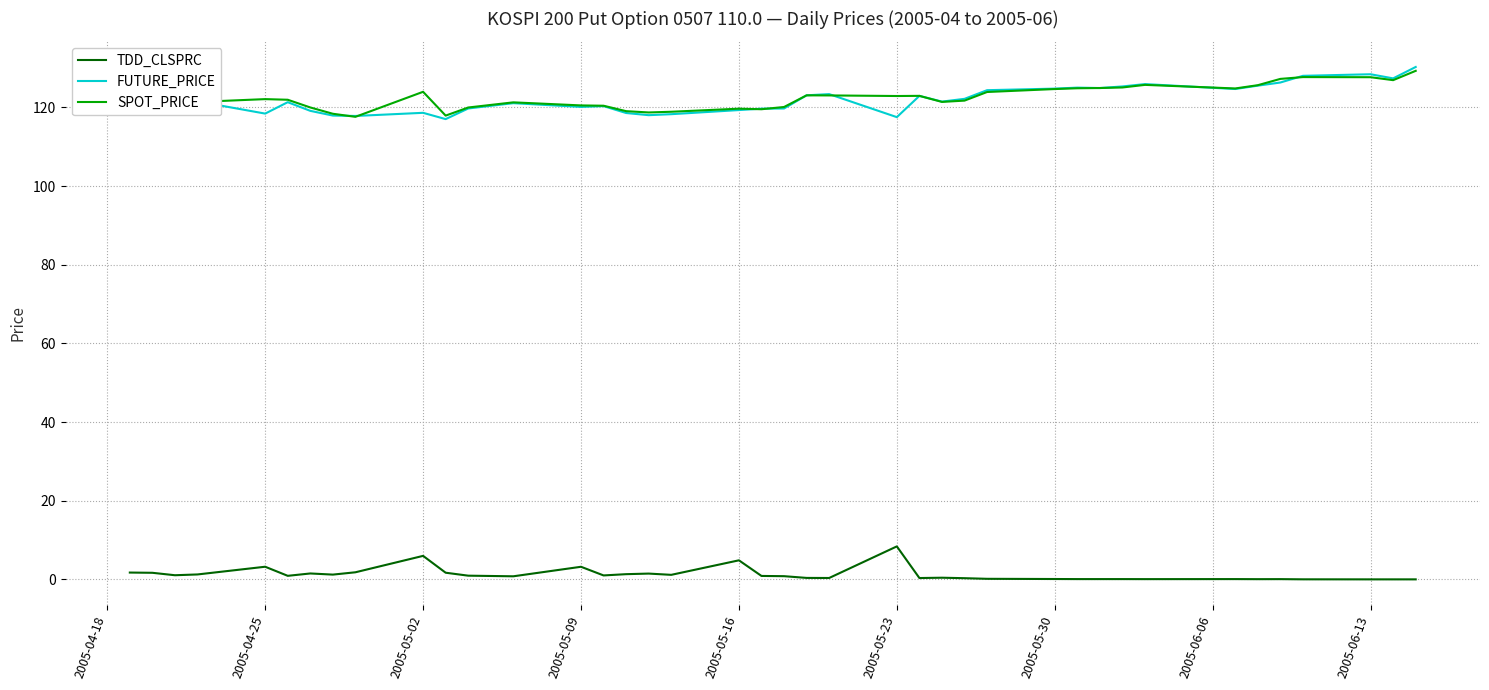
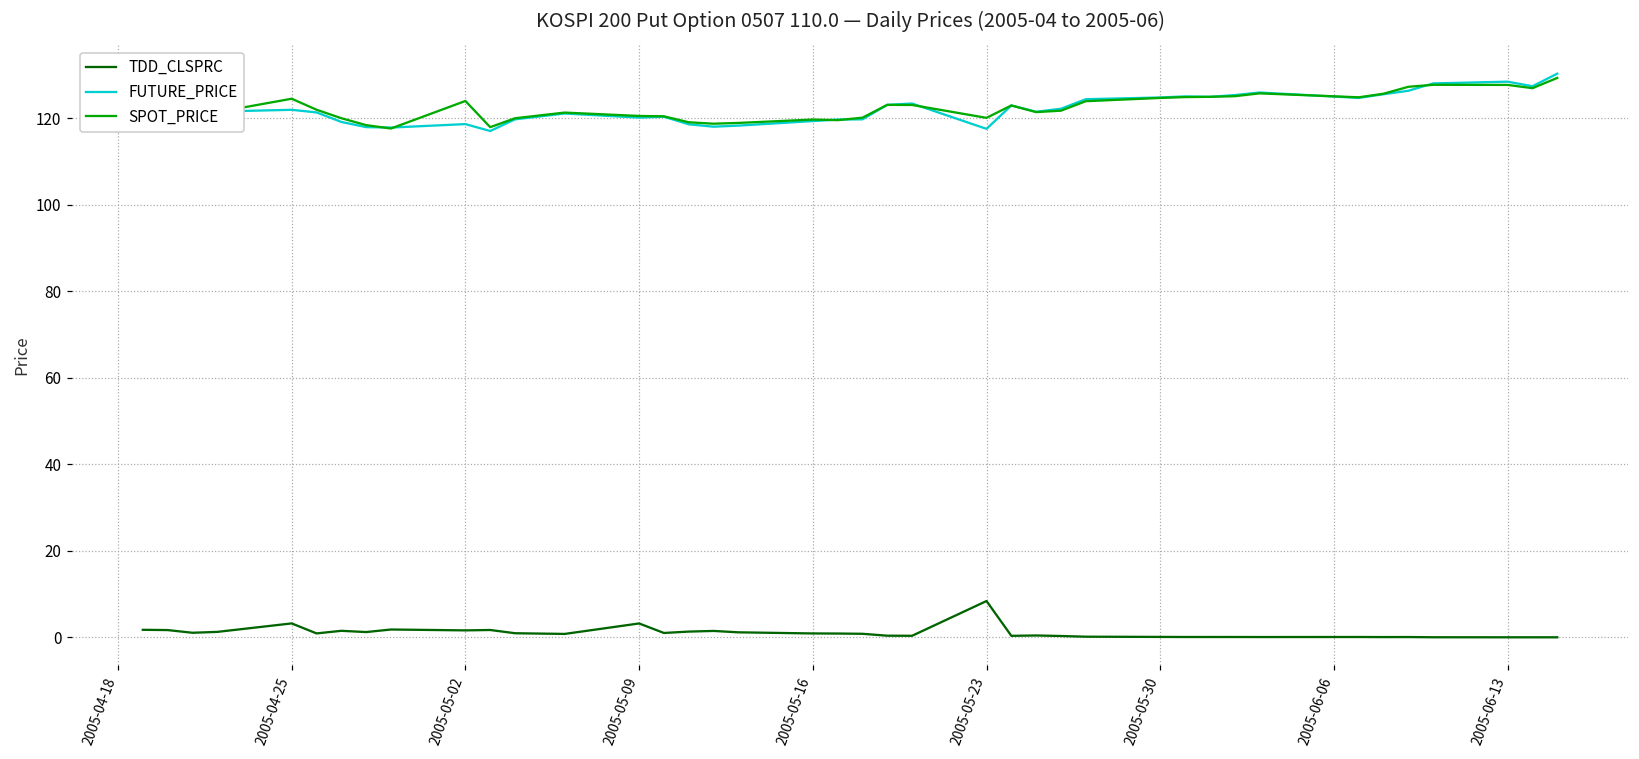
  {
    "TDD_CLSPRC": {
      "2005-04-25": 3,
-     "2005-05-02": 6,
+     "2005-05-02": 2,
      "2005-05-09": 3,
-     "2005-05-16": 5,
+     "2005-05-16": 1,
      "2005-05-23": 8,
      "2005-05-30": 0,
      "2005-06-13": 0
    },
    "FUTURE_PRICE": {
-     "2005-04-25": 118,
+     "2005-04-25": 122,
      "2005-05-02": 119,
      "2005-05-23": 118,
      "2005-06-13": 128
    },
    "SPOT_PRICE": {
-     "2005-04-25": 122,
+     "2005-04-25": 124,
      "2005-05-02": 124,
-     "2005-05-23": 123,
+     "2005-05-23": 120,
      "2005-06-13": 128
    }
  }
